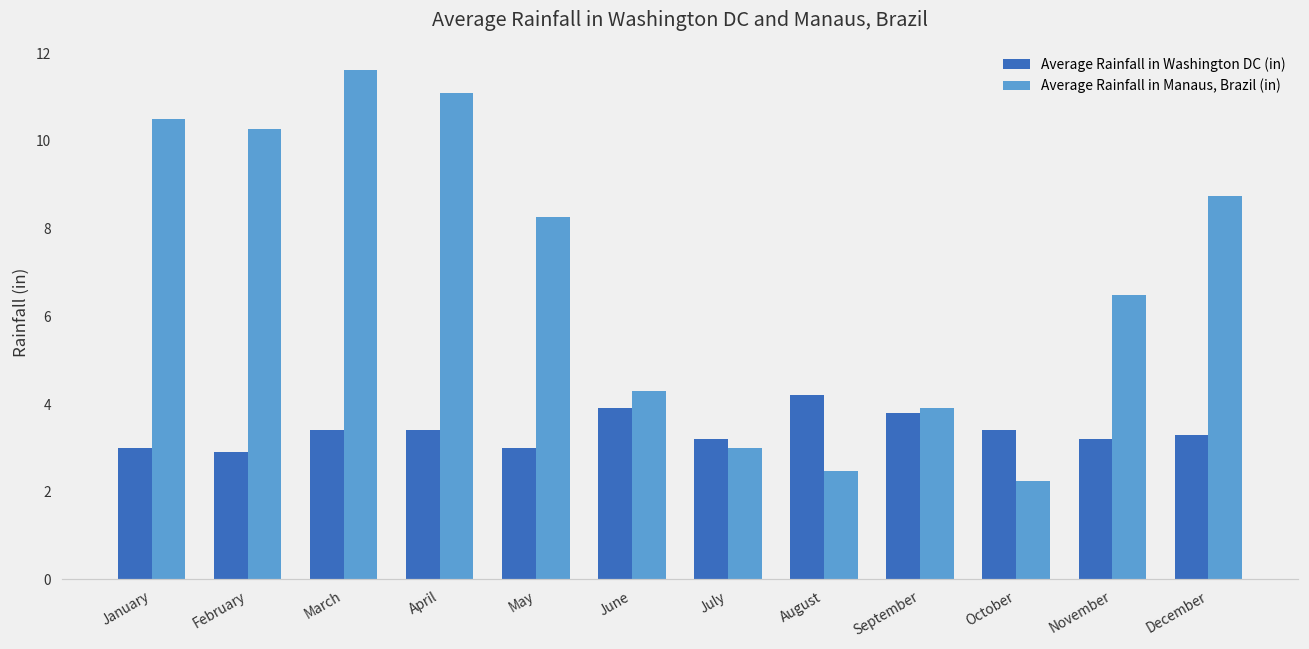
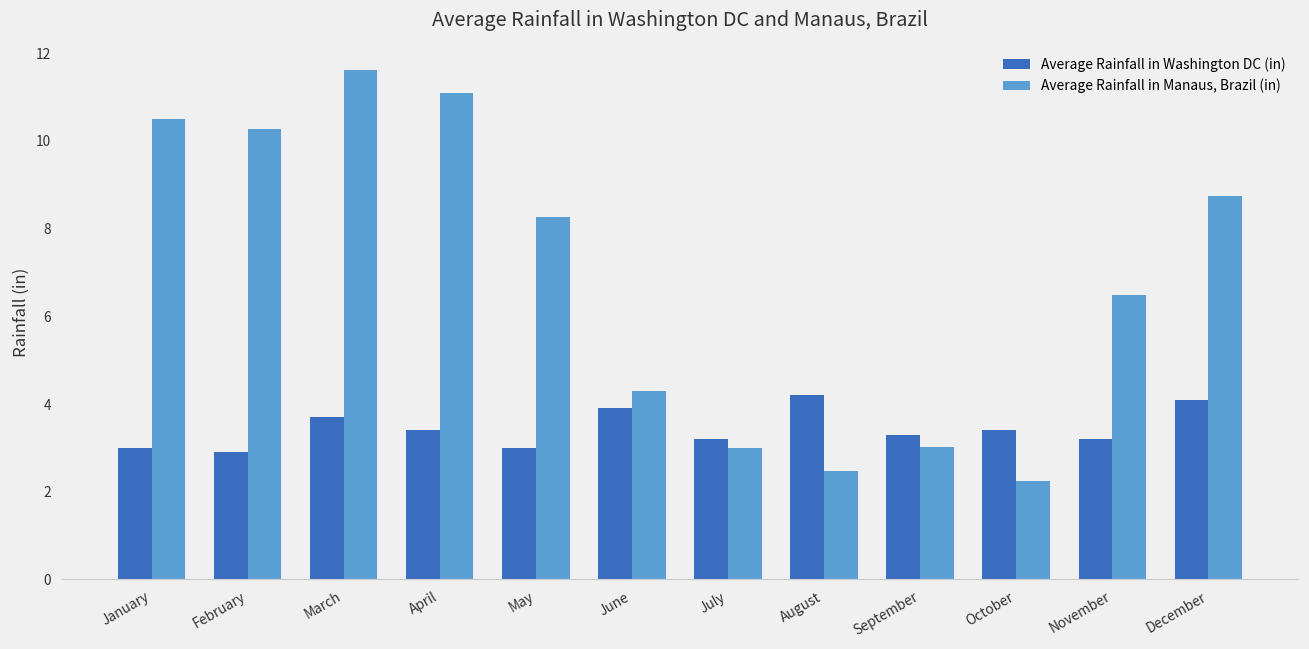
  {
    "Average Rainfall in Washington DC (in)": {
      "January": 3.0,
      "February": 2.9,
-     "March": 3.4,
+     "March": 3.7,
      "April": 3.4,
      "May": 3.0,
      "June": 3.9,
      "July": 3.2,
      "August": 4.2,
-     "September": 3.8,
+     "September": 3.3,
      "October": 3.4,
      "November": 3.2,
-     "December": 3.3
+     "December": 4.1
    },
    "Average Rainfall in Manaus, Brazil (in)": {
      "January": 10.5,
      "February": 10.3,
      "March": 11.6,
      "April": 11.1,
      "May": 8.3,
      "June": 4.3,
      "July": 3.0,
      "August": 2.5,
-     "September": 3.9,
+     "September": 3.0,
      "October": 2.2,
      "November": 6.5,
      "December": 8.7
    }
  }
